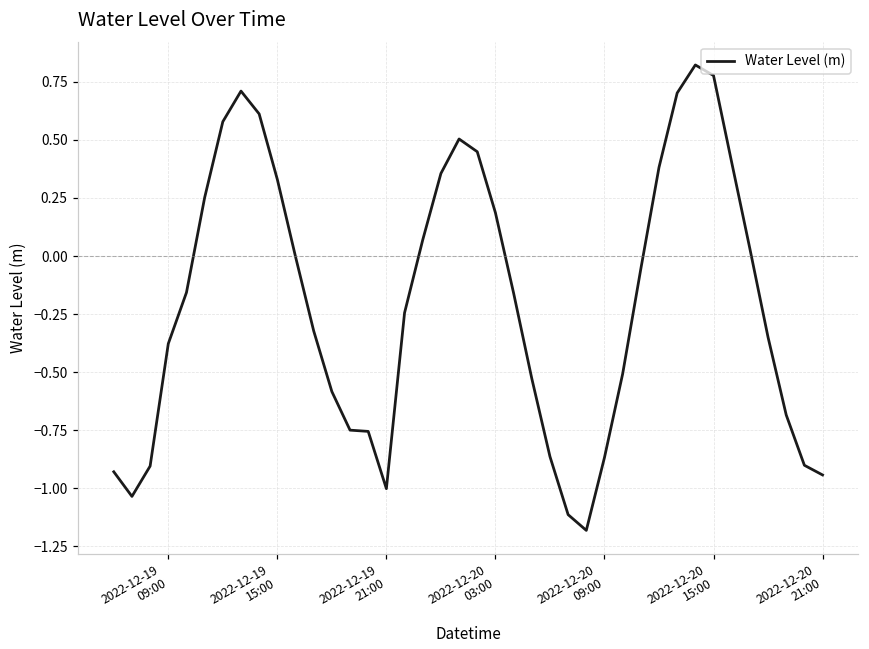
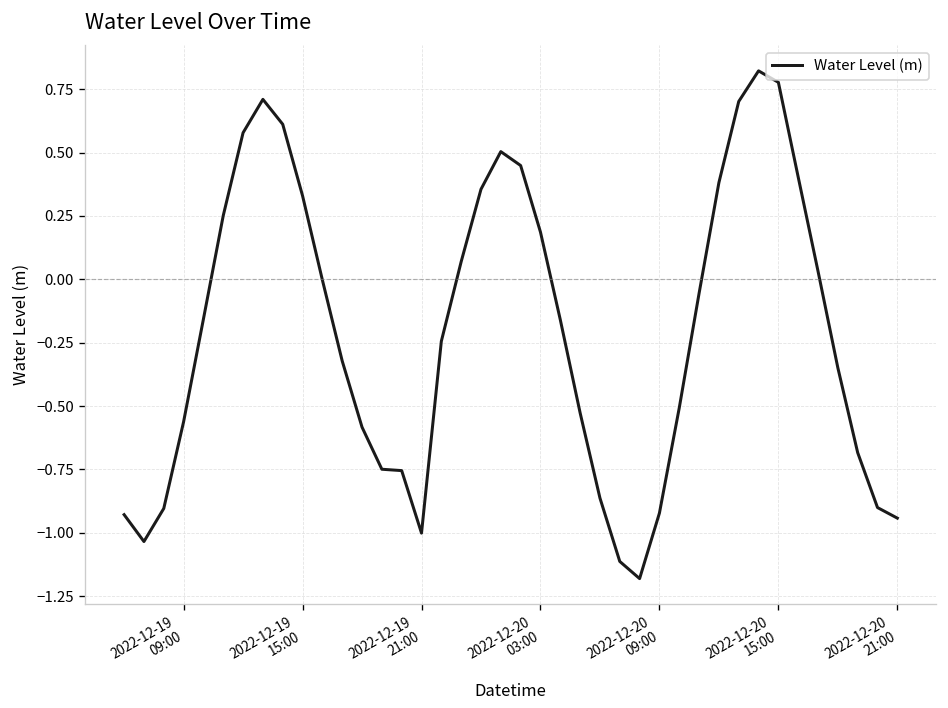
  {
-   "2022-12-19 09:00": -0.38,
+   "2022-12-19 09:00": -0.56,
    "2022-12-19 15:00": 0.33,
    "2022-12-19 21:00": -1.00,
    "2022-12-20 03:00": 0.19,
-   "2022-12-20 09:00": -0.87,
+   "2022-12-20 09:00": -0.92,
    "2022-12-20 15:00": 0.78,
    "2022-12-20 21:00": -0.94
  }
